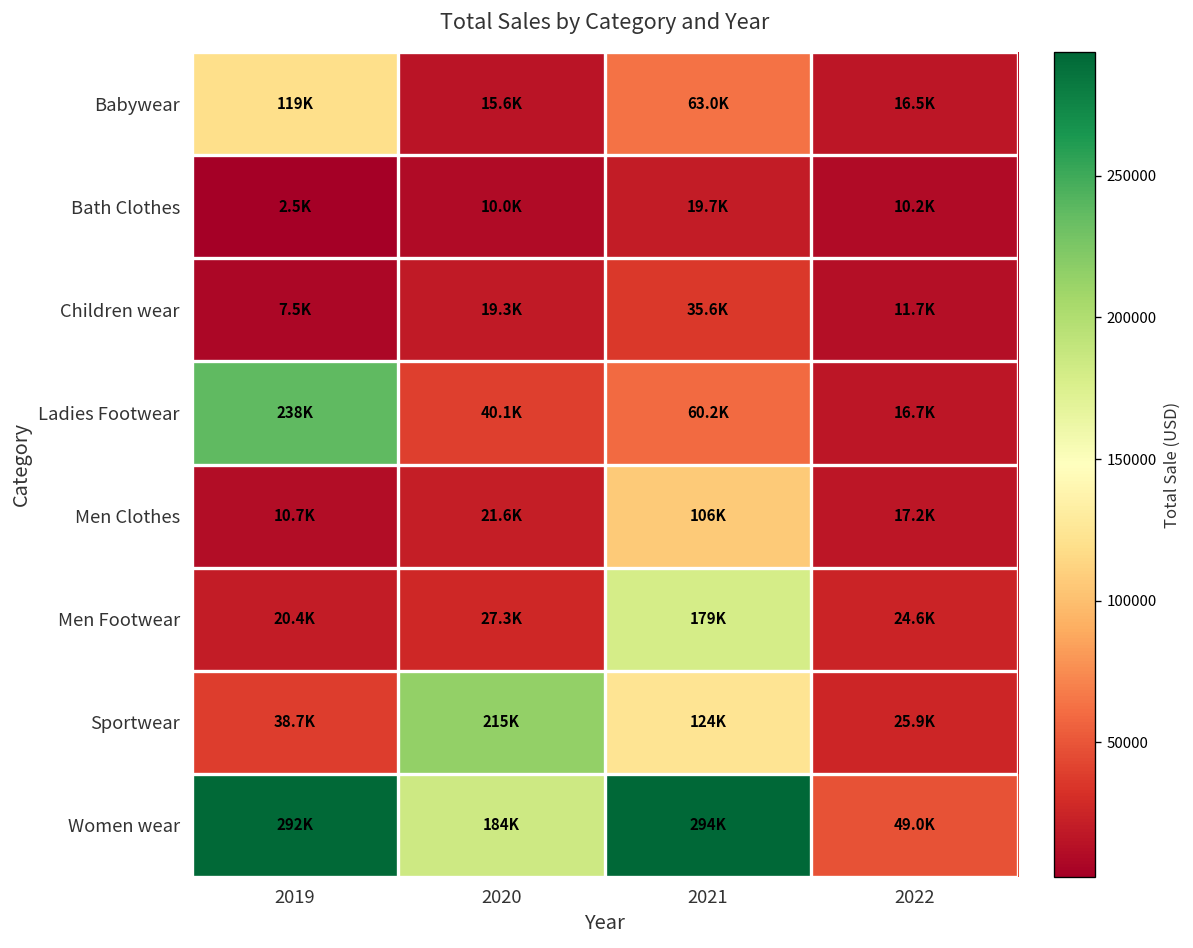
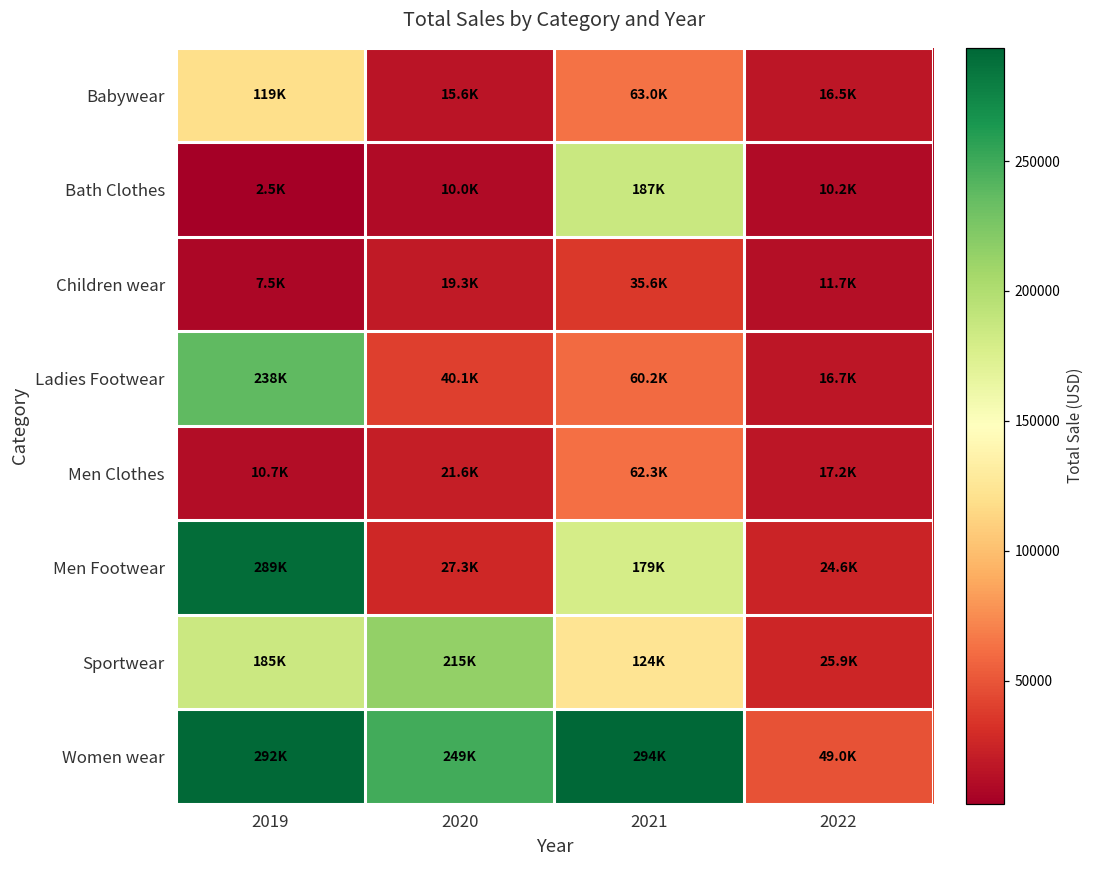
  {
    "Babywear": {
      "2019": "119K",
      "2020": "15.6K",
      "2021": "63.0K",
      "2022": "16.5K"
    },
    "Bath Clothes": {
      "2019": "2.5K",
      "2020": "10.0K",
-     "2021": "19.7K",
+     "2021": "187K",
      "2022": "10.2K"
    },
    "Children wear": {
      "2019": "7.5K",
      "2020": "19.3K",
      "2021": "35.6K",
      "2022": "11.7K"
    },
    "Ladies Footwear": {
      "2019": "238K",
      "2020": "40.1K",
      "2021": "60.2K",
      "2022": "16.7K"
    },
    "Men Clothes": {
      "2019": "10.7K",
      "2020": "21.6K",
-     "2021": "106K",
+     "2021": "62.3K",
      "2022": "17.2K"
    },
    "Men Footwear": {
-     "2019": "20.4K",
+     "2019": "289K",
      "2020": "27.3K",
      "2021": "179K",
      "2022": "24.6K"
    },
    "Sportwear": {
-     "2019": "38.7K",
+     "2019": "185K",
      "2020": "215K",
      "2021": "124K",
      "2022": "25.9K"
    },
    "Women wear": {
      "2019": "292K",
-     "2020": "184K",
+     "2020": "249K",
      "2021": "294K",
      "2022": "49.0K"
    }
  }
